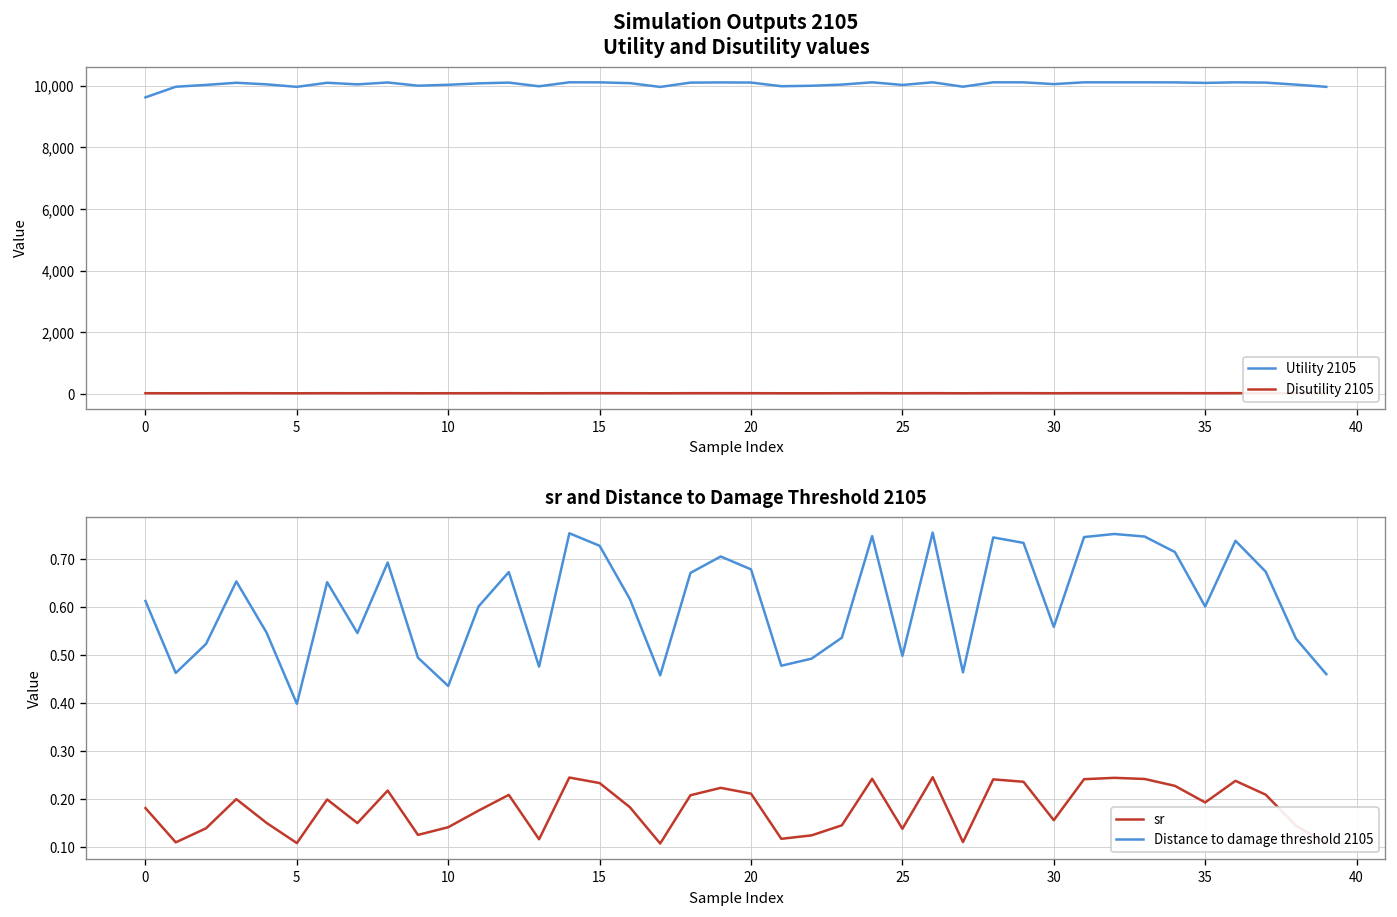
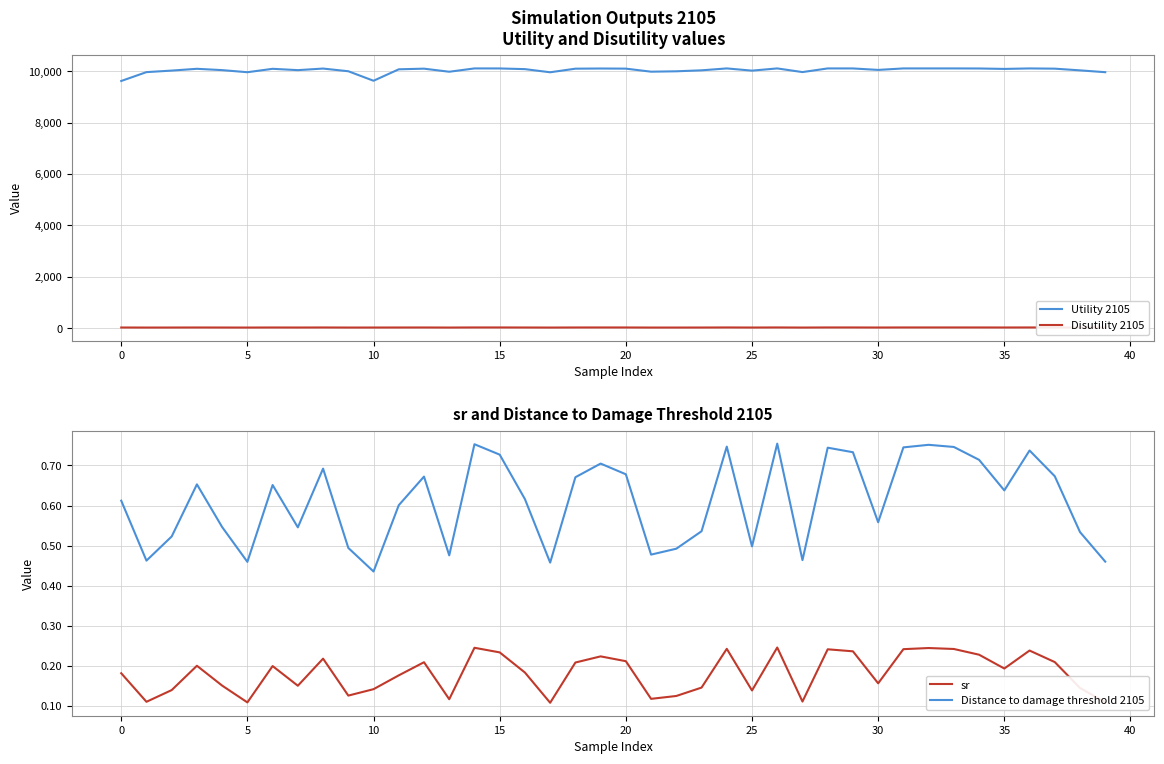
  {
    "Simulation Outputs 2105 Utility and Disutility values": {
      "Utility 2105": {
        "0": "9,600",
        "5": "10,000",
-       "10": "10,000",
+       "10": "9,600",
        "15": "10,100",
        "20": "10,100",
        "25": "10,000",
        "30": "10,100",
        "35": "10,100"
      },
      "Disutility 2105": {
        "0": "0",
        "5": "0",
        "10": "0",
        "15": "0",
        "20": "0",
        "25": "0",
        "30": "0",
        "35": "0"
      }
    },
    "sr and Distance to Damage Threshold 2105": {
      "sr": {
        "0": "0.18",
        "5": "0.11",
        "10": "0.14",
        "15": "0.23",
        "20": "0.21",
        "25": "0.14",
        "30": "0.16",
        "35": "0.19"
      },
      "Distance to damage threshold 2105": {
        "0": "0.61",
-       "5": "0.40",
+       "5": "0.46",
        "10": "0.44",
        "15": "0.73",
        "20": "0.68",
        "25": "0.50",
        "30": "0.56",
-       "35": "0.60"
+       "35": "0.64"
      }
    }
  }
